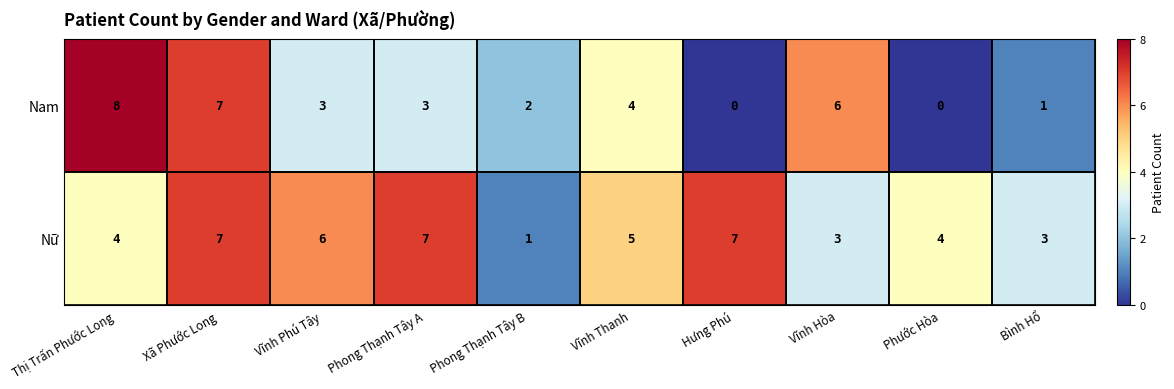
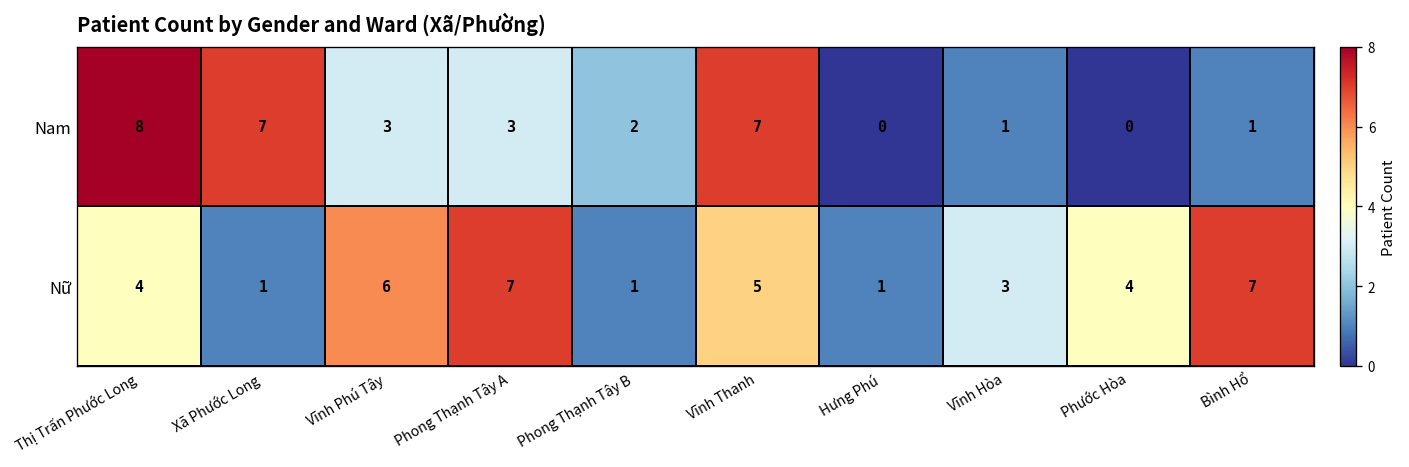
  {
    "Nam": {
      "Thị Trấn Phước Long": 8,
      "Xã Phước Long": 7,
      "Vĩnh Phú Tây": 3,
      "Phong Thạnh Tây A": 3,
      "Phong Thạnh Tây B": 2,
-     "Vĩnh Thanh": 4,
+     "Vĩnh Thanh": 7,
      "Hưng Phú": 0,
-     "Vĩnh Hòa": 6,
+     "Vĩnh Hòa": 1,
      "Phước Hòa": 0,
      "Bình Hổ": 1
    },
    "Nữ": {
      "Thị Trấn Phước Long": 4,
-     "Xã Phước Long": 7,
+     "Xã Phước Long": 1,
      "Vĩnh Phú Tây": 6,
      "Phong Thạnh Tây A": 7,
      "Phong Thạnh Tây B": 1,
      "Vĩnh Thanh": 5,
-     "Hưng Phú": 7,
+     "Hưng Phú": 1,
      "Vĩnh Hòa": 3,
      "Phước Hòa": 4,
-     "Bình Hổ": 3
+     "Bình Hổ": 7
    }
  }
